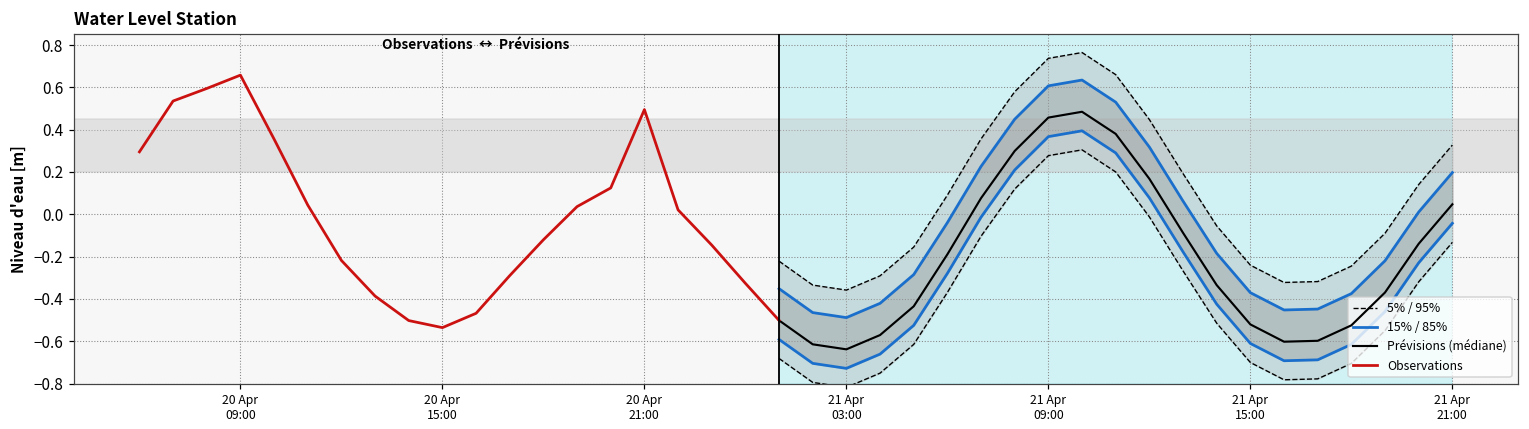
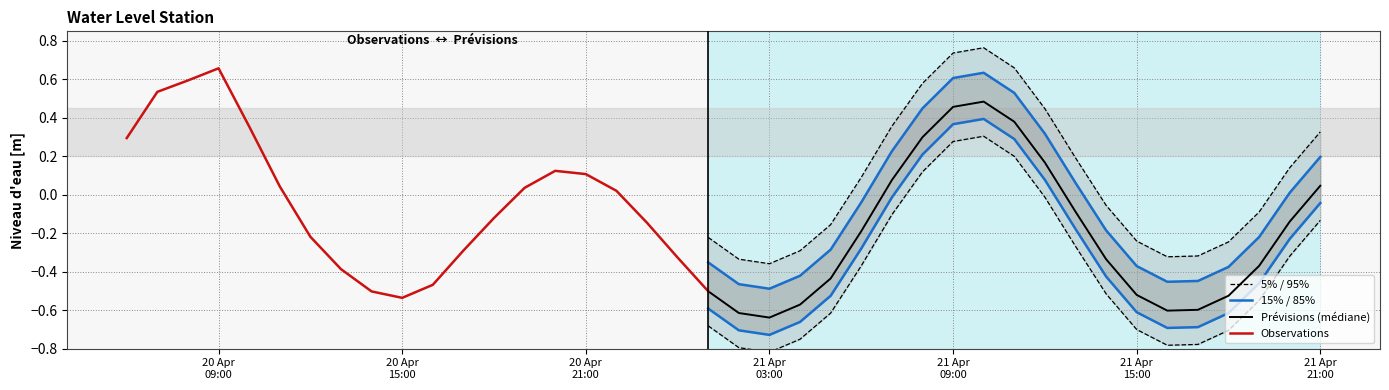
  {
    "Observations": {
      "20 Apr 09:00": 0.66,
      "20 Apr 15:00": -0.54,
-     "20 Apr 21:00": 0.49
+     "20 Apr 21:00": 0.11
    }
  }
